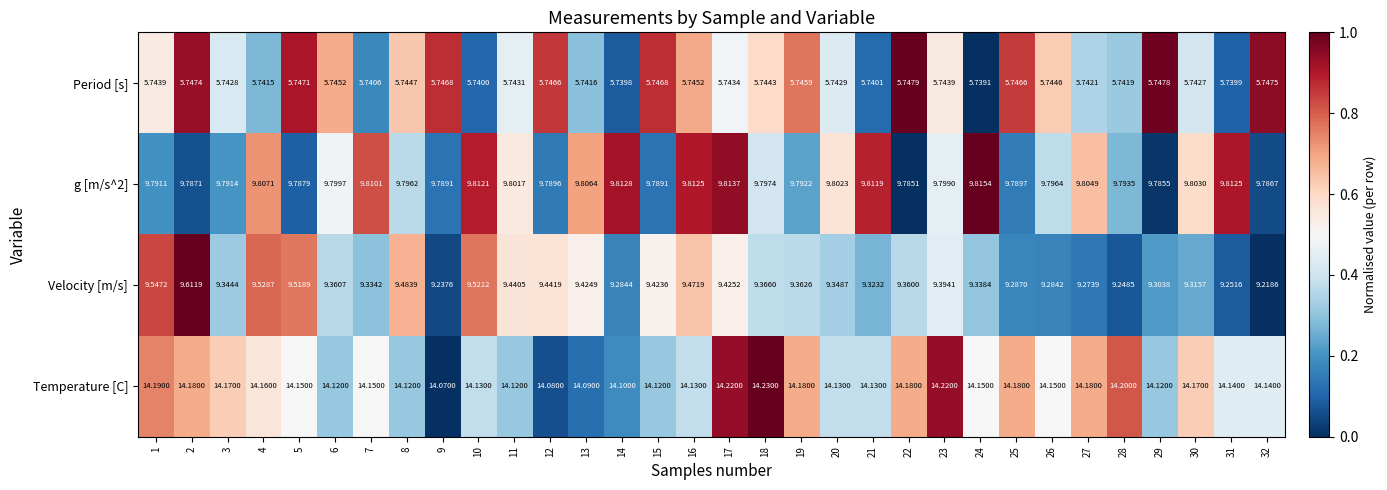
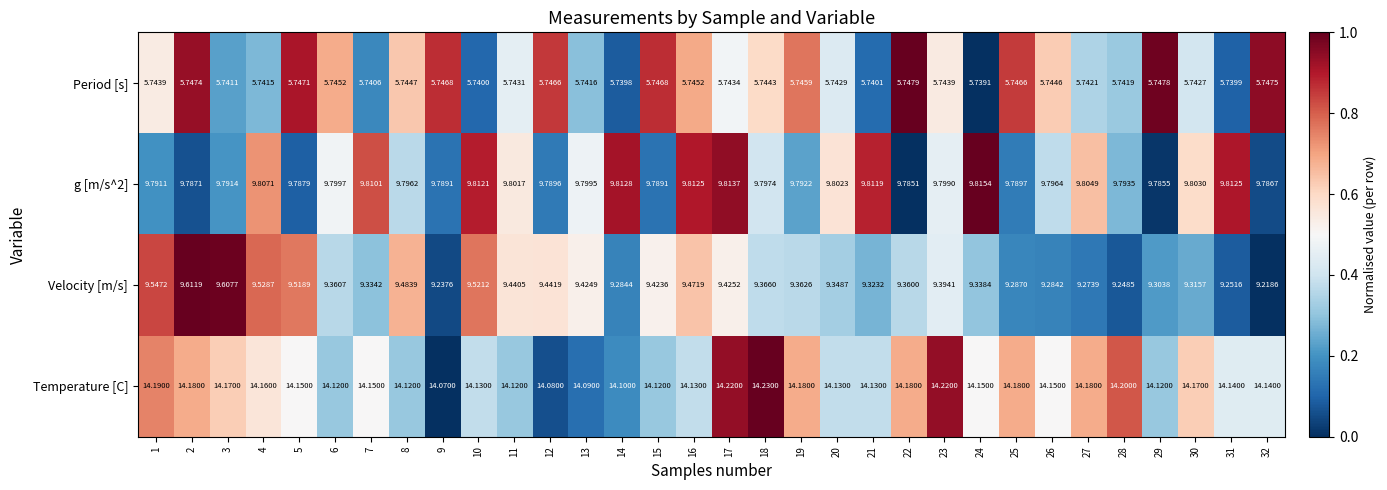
  {
    "Period [s]": {
      "1": 5.7439,
      "2": 5.7474,
-     "3": 5.7428,
+     "3": 5.7411,
      "4": 5.7415,
      "5": 5.7471,
      "6": 5.7452,
      "7": 5.7406,
      "8": 5.7447,
      "9": 5.7468,
      "10": 5.7400,
      "11": 5.7431,
      "12": 5.7466,
      "13": 5.7416,
      "14": 5.7398,
      "15": 5.7468,
      "16": 5.7452,
      "17": 5.7434,
      "18": 5.7443,
      "19": 5.7459,
      "20": 5.7429,
      "21": 5.7401,
      "22": 5.7479,
      "23": 5.7439,
      "24": 5.7391,
      "25": 5.7466,
      "26": 5.7446,
      "27": 5.7421,
      "28": 5.7419,
      "29": 5.7478,
      "30": 5.7427,
      "31": 5.7399,
      "32": 5.7475
    },
    "g [m/s^2]": {
      "1": 9.7911,
      "2": 9.7871,
      "3": 9.7914,
      "4": 9.8071,
      "5": 9.7879,
      "6": 9.7997,
      "7": 9.8101,
      "8": 9.7962,
      "9": 9.7891,
      "10": 9.8121,
      "11": 9.8017,
      "12": 9.7896,
-     "13": 9.8064,
+     "13": 9.7995,
      "14": 9.8128,
      "15": 9.7891,
      "16": 9.8125,
      "17": 9.8137,
      "18": 9.7974,
      "19": 9.7922,
      "20": 9.8023,
      "21": 9.8119,
      "22": 9.7851,
      "23": 9.7990,
      "24": 9.8154,
      "25": 9.7897,
      "26": 9.7964,
      "27": 9.8049,
      "28": 9.7935,
      "29": 9.7855,
      "30": 9.8030,
      "31": 9.8125,
      "32": 9.7867
    },
    "Velocity [m/s]": {
      "1": 9.5472,
      "2": 9.6119,
-     "3": 9.3444,
+     "3": 9.6077,
      "4": 9.5287,
      "5": 9.5189,
      "6": 9.3607,
      "7": 9.3342,
      "8": 9.4839,
      "9": 9.2376,
      "10": 9.5212,
      "11": 9.4405,
      "12": 9.4419,
      "13": 9.4249,
      "14": 9.2844,
      "15": 9.4236,
      "16": 9.4719,
      "17": 9.4252,
      "18": 9.3660,
      "19": 9.3626,
      "20": 9.3487,
      "21": 9.3232,
      "22": 9.3600,
      "23": 9.3941,
      "24": 9.3384,
      "25": 9.2870,
      "26": 9.2842,
      "27": 9.2739,
      "28": 9.2485,
      "29": 9.3038,
      "30": 9.3157,
      "31": 9.2516,
      "32": 9.2186
    },
    "Temperature [C]": {
      "1": 14.1900,
      "2": 14.1800,
      "3": 14.1700,
      "4": 14.1600,
      "5": 14.1500,
      "6": 14.1200,
      "7": 14.1500,
      "8": 14.1200,
      "9": 14.0700,
      "10": 14.1300,
      "11": 14.1200,
      "12": 14.0800,
      "13": 14.0900,
      "14": 14.1000,
      "15": 14.1200,
      "16": 14.1300,
      "17": 14.2200,
      "18": 14.2300,
      "19": 14.1800,
      "20": 14.1300,
      "21": 14.1300,
      "22": 14.1800,
      "23": 14.2200,
      "24": 14.1500,
      "25": 14.1800,
      "26": 14.1500,
      "27": 14.1800,
      "28": 14.2000,
      "29": 14.1200,
      "30": 14.1700,
      "31": 14.1400,
      "32": 14.1400
    }
  }
